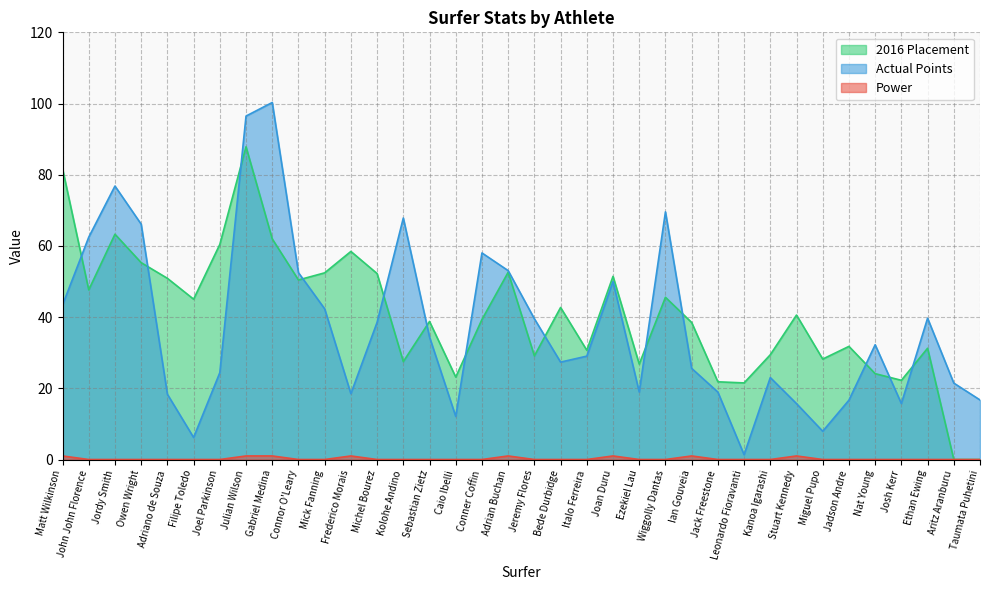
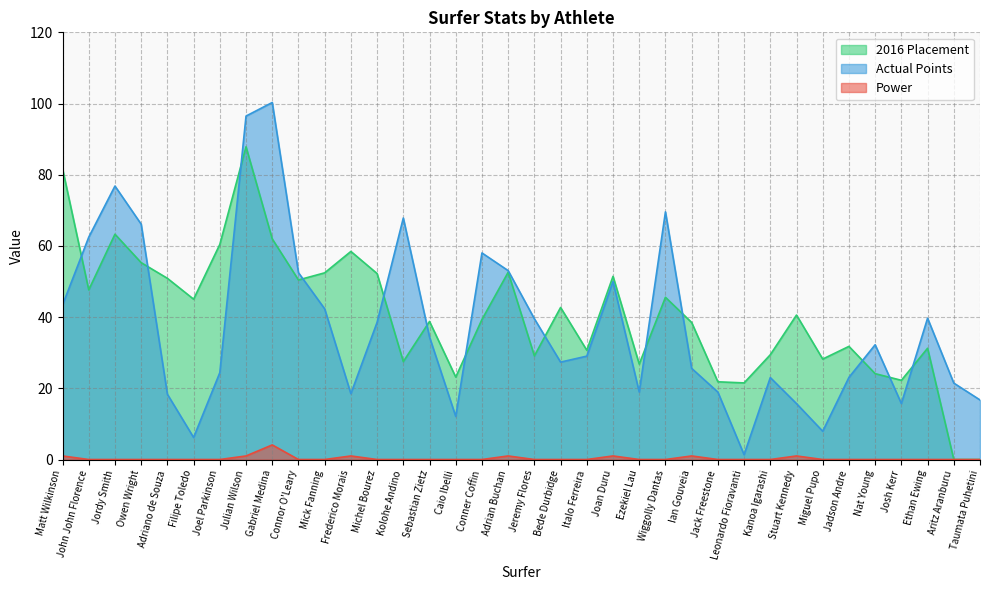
  {
    "2016 Placement": {
      "Matt Wilkinson": 82,
      "John John Florence": 48,
      "Jordy Smith": 63,
      "Owen Wright": 55,
      "Adriano de Souza": 51,
      "Filipe Toledo": 45,
      "Joel Parkinson": 60,
      "Julian Wilson": 88,
      "Gabriel Medina": 62,
      "Connor O'Leary": 50,
      "Mick Fanning": 52,
      "Frederico Morais": 58,
      "Michel Bourez": 52,
      "Kolohe Andino": 28,
      "Sebastian Zietz": 39,
      "Caio Ibelli": 23,
      "Conner Coffin": 39,
      "Jeremy Flores": 29,
      "Bede Durbidge": 43,
      "Italo Ferreira": 31,
      "Joan Duru": 51,
      "Ezekiel Lau": 27,
      "Wiggolly Dantas": 46,
      "Ian Gouveia": 38,
      "Jack Freestone": 22,
      "Leonardo Fioravanti": 22,
      "Kanoa Igarashi": 29,
      "Stuart Kennedy": 41,
      "Miguel Pupo": 28,
      "Jadson Andre": 32,
      "Nat Young": 24,
      "Josh Kerr": 22,
      "Ethan Ewing": 31
    },
    "Actual Points": {
      "Matt Wilkinson": 43,
      "John John Florence": 62,
      "Jordy Smith": 77,
      "Owen Wright": 66,
      "Adriano de Souza": 18,
      "Filipe Toledo": 6,
      "Joel Parkinson": 24,
      "Julian Wilson": 96,
      "Gabriel Medina": 100,
      "Connor O'Leary": 52,
      "Mick Fanning": 42,
      "Frederico Morais": 18,
      "Michel Bourez": 39,
      "Kolohe Andino": 68,
      "Sebastian Zietz": 34,
      "Caio Ibelli": 12,
      "Conner Coffin": 58,
      "Jeremy Flores": 40,
      "Bede Durbidge": 27,
      "Italo Ferreira": 29,
      "Joan Duru": 50,
      "Ezekiel Lau": 19,
      "Wiggolly Dantas": 70,
      "Ian Gouveia": 26,
      "Jack Freestone": 19,
      "Leonardo Fioravanti": 1,
      "Kanoa Igarashi": 23,
      "Stuart Kennedy": 16,
      "Miguel Pupo": 8,
-     "Jadson Andre": 17,
+     "Jadson Andre": 23,
      "Nat Young": 32,
      "Josh Kerr": 16,
      "Ethan Ewing": 40,
      "Aritz Aranburu": 21,
      "Taumata Puhetini": 17
    },
    "Power": {
      "Matt Wilkinson": 1,
      "John John Florence": 0,
      "Jordy Smith": 0,
      "Owen Wright": 0,
      "Adriano de Souza": 0,
      "Filipe Toledo": 0,
      "Joel Parkinson": 0,
      "Julian Wilson": 1,
-     "Gabriel Medina": 1,
+     "Gabriel Medina": 4,
      "Connor O'Leary": 0,
      "Mick Fanning": 0,
      "Frederico Morais": 1,
      "Michel Bourez": 0,
      "Kolohe Andino": 0,
      "Sebastian Zietz": 0,
      "Caio Ibelli": 0,
      "Conner Coffin": 0,
      "Adrian Buchan": 1,
      "Jeremy Flores": 0,
      "Bede Durbidge": 0,
      "Italo Ferreira": 0,
      "Joan Duru": 1,
      "Ezekiel Lau": 0,
      "Wiggolly Dantas": 0,
      "Ian Gouveia": 1,
      "Jack Freestone": 0,
      "Leonardo Fioravanti": 0,
      "Kanoa Igarashi": 0,
      "Stuart Kennedy": 1,
      "Miguel Pupo": 0,
      "Jadson Andre": 0,
      "Nat Young": 0,
      "Josh Kerr": 0,
      "Ethan Ewing": 0
    }
  }
